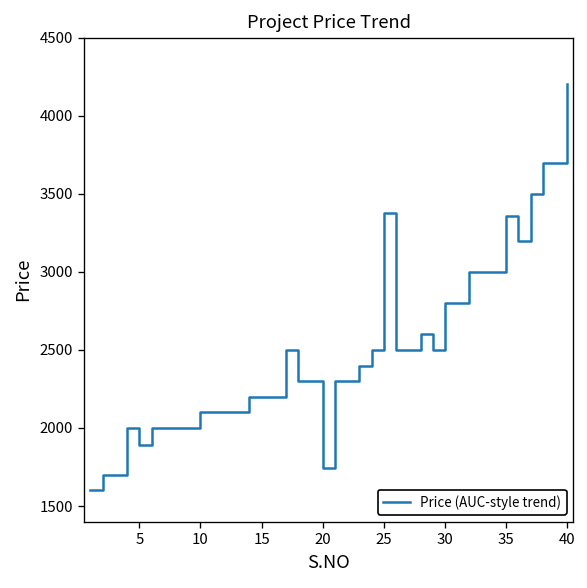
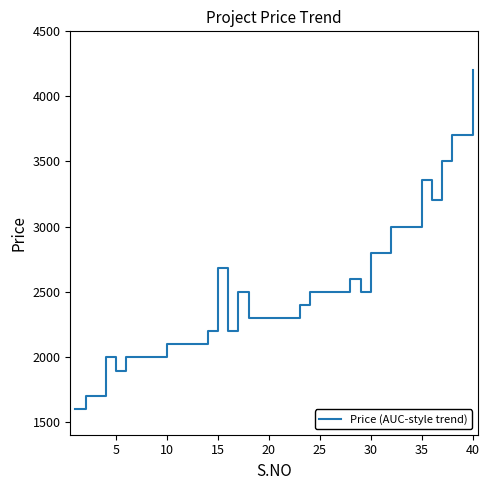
  {
    "5": 1890,
    "10": 2100,
-   "15": 2200,
-   "20": 1740,
-   "25": 3380,
+   "15": 2680,
+   "20": 2300,
+   "25": 2500,
    "30": 2800,
    "35": 3360,
    "40": 4200
  }
